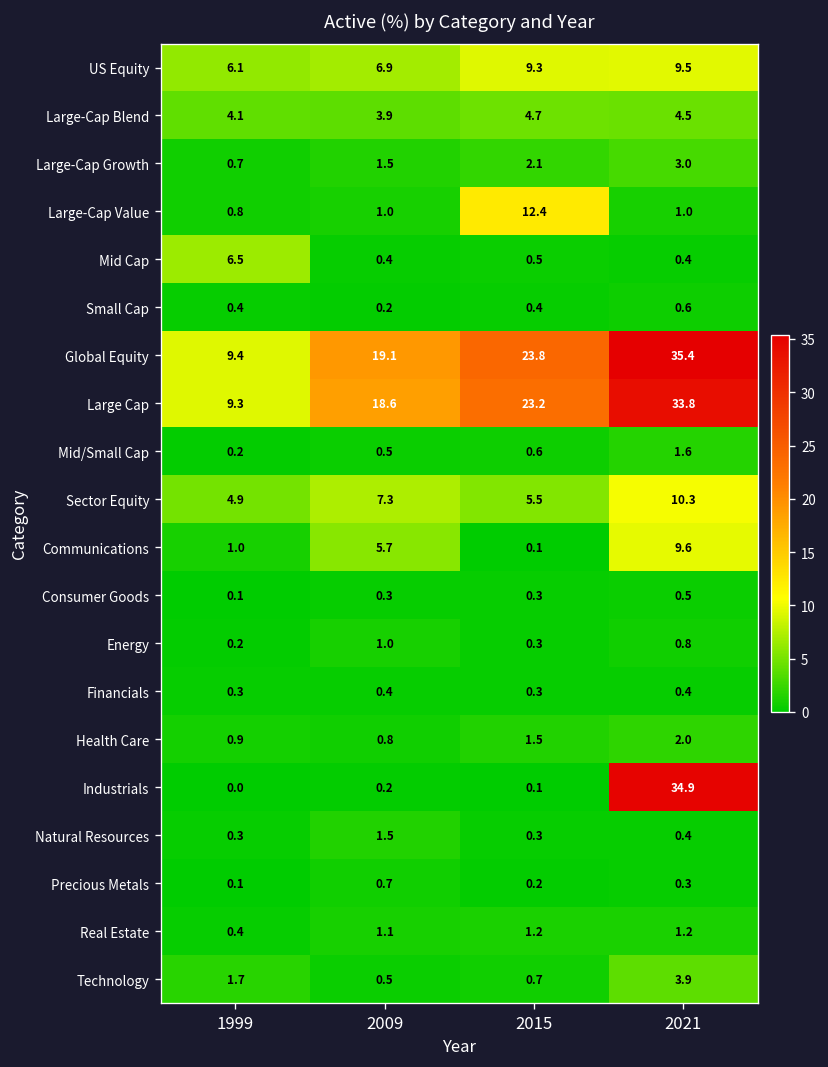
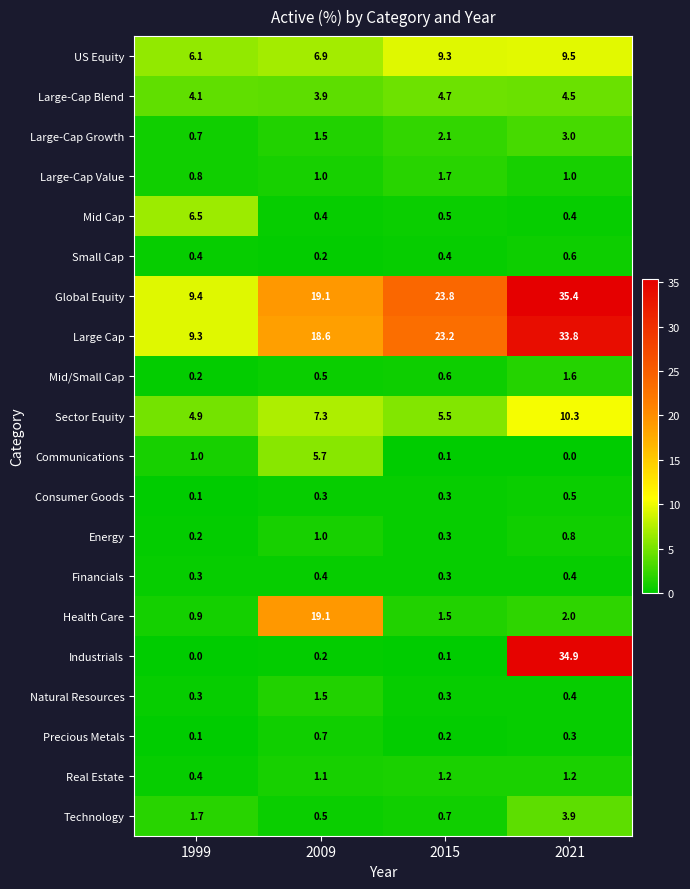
  {
    "US Equity": {
      "1999": 6.1,
      "2009": 6.9,
      "2015": 9.3,
      "2021": 9.5
    },
    "Large-Cap Blend": {
      "1999": 4.1,
      "2009": 3.9,
      "2015": 4.7,
      "2021": 4.5
    },
    "Large-Cap Growth": {
      "1999": 0.7,
      "2009": 1.5,
      "2015": 2.1,
      "2021": 3.0
    },
    "Large-Cap Value": {
      "1999": 0.8,
      "2009": 1.0,
-     "2015": 12.4,
+     "2015": 1.7,
      "2021": 1.0
    },
    "Mid Cap": {
      "1999": 6.5,
      "2009": 0.4,
      "2015": 0.5,
      "2021": 0.4
    },
    "Small Cap": {
      "1999": 0.4,
      "2009": 0.2,
      "2015": 0.4,
      "2021": 0.6
    },
    "Global Equity": {
      "1999": 9.4,
      "2009": 19.1,
      "2015": 23.8,
      "2021": 35.4
    },
    "Large Cap": {
      "1999": 9.3,
      "2009": 18.6,
      "2015": 23.2,
      "2021": 33.8
    },
    "Mid/Small Cap": {
      "1999": 0.2,
      "2009": 0.5,
      "2015": 0.6,
      "2021": 1.6
    },
    "Sector Equity": {
      "1999": 4.9,
      "2009": 7.3,
      "2015": 5.5,
      "2021": 10.3
    },
    "Communications": {
      "1999": 1.0,
      "2009": 5.7,
      "2015": 0.1,
-     "2021": 9.6
+     "2021": 0.0
    },
    "Consumer Goods": {
      "1999": 0.1,
      "2009": 0.3,
      "2015": 0.3,
      "2021": 0.5
    },
    "Energy": {
      "1999": 0.2,
      "2009": 1.0,
      "2015": 0.3,
      "2021": 0.8
    },
    "Financials": {
      "1999": 0.3,
      "2009": 0.4,
      "2015": 0.3,
      "2021": 0.4
    },
    "Health Care": {
      "1999": 0.9,
-     "2009": 0.8,
+     "2009": 19.1,
      "2015": 1.5,
      "2021": 2.0
    },
    "Industrials": {
      "1999": 0.0,
      "2009": 0.2,
      "2015": 0.1,
      "2021": 34.9
    },
    "Natural Resources": {
      "1999": 0.3,
      "2009": 1.5,
      "2015": 0.3,
      "2021": 0.4
    },
    "Precious Metals": {
      "1999": 0.1,
      "2009": 0.7,
      "2015": 0.2,
      "2021": 0.3
    },
    "Real Estate": {
      "1999": 0.4,
      "2009": 1.1,
      "2015": 1.2,
      "2021": 1.2
    },
    "Technology": {
      "1999": 1.7,
      "2009": 0.5,
      "2015": 0.7,
      "2021": 3.9
    }
  }
